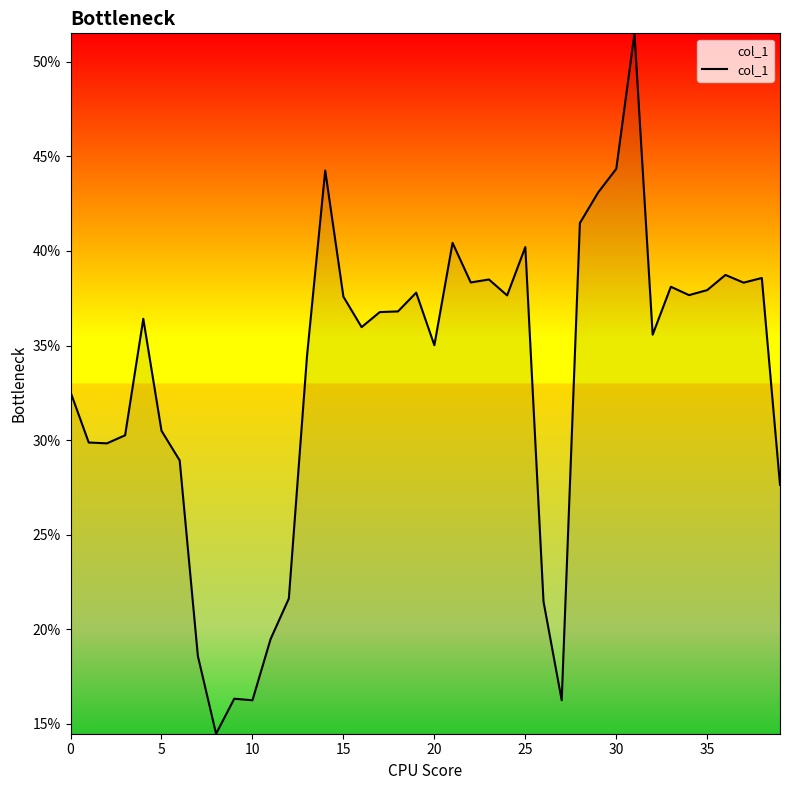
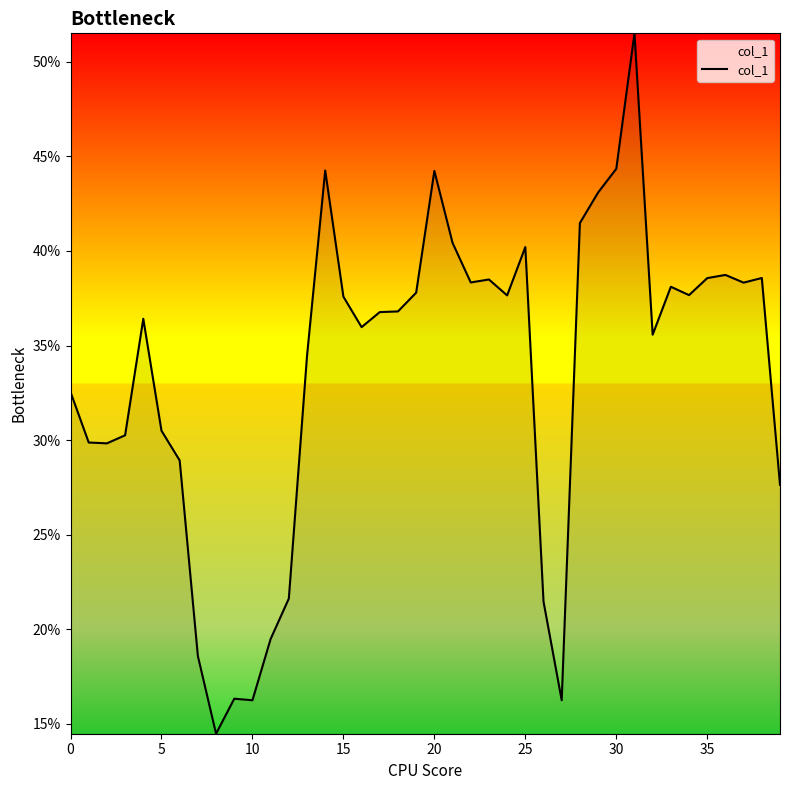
  {
    "0": "32.5%",
    "5": "30.5%",
    "10": "16.2%",
    "15": "37.6%",
-   "20": "35.0%",
+   "20": "44.2%",
    "25": "40.2%",
    "30": "44.3%",
-   "35": "37.9%"
+   "35": "38.6%"
  }
